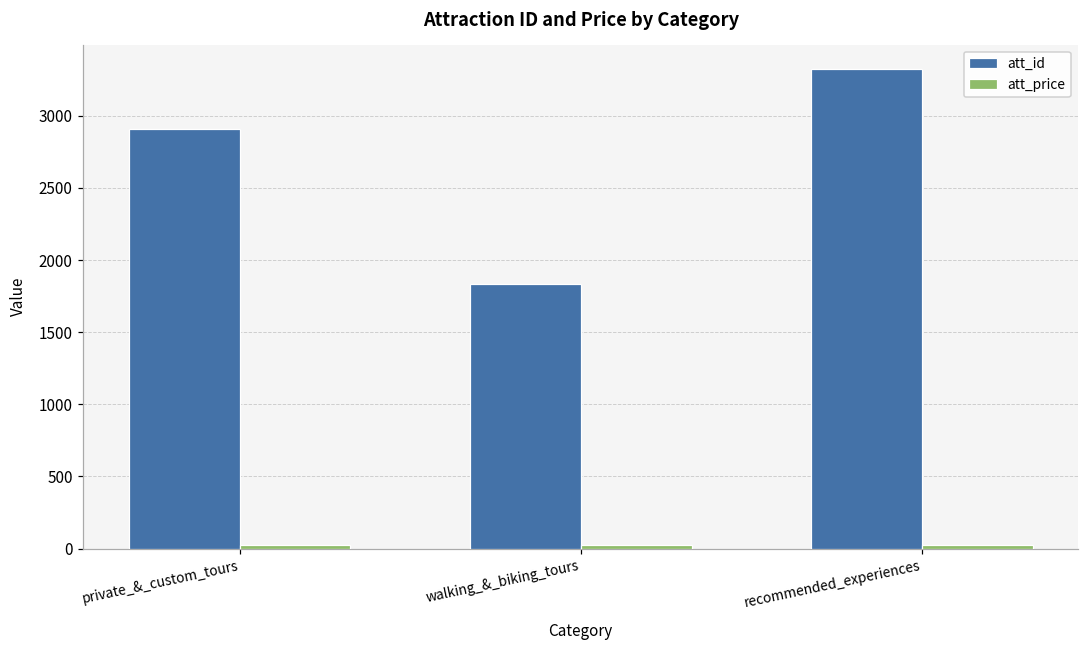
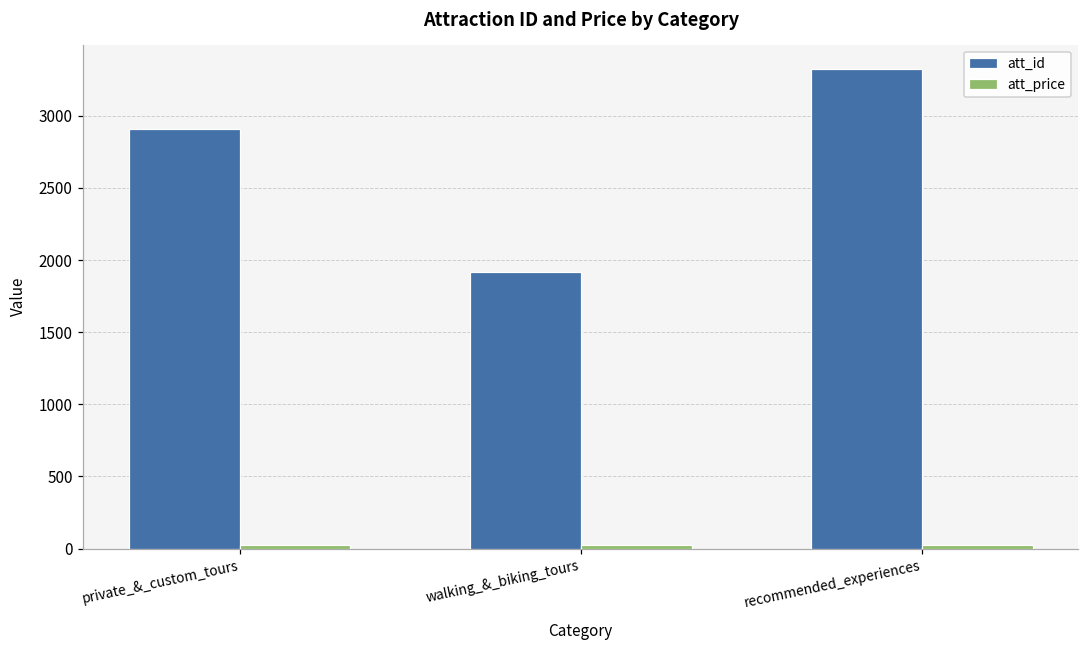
  {
    "att_id": {
      "private_&_custom_tours": 2910,
-     "walking_&_biking_tours": 1840,
+     "walking_&_biking_tours": 1920,
      "recommended_experiences": 3330
    },
    "att_price": {
      "private_&_custom_tours": 30,
      "walking_&_biking_tours": 30,
      "recommended_experiences": 30
    }
  }
